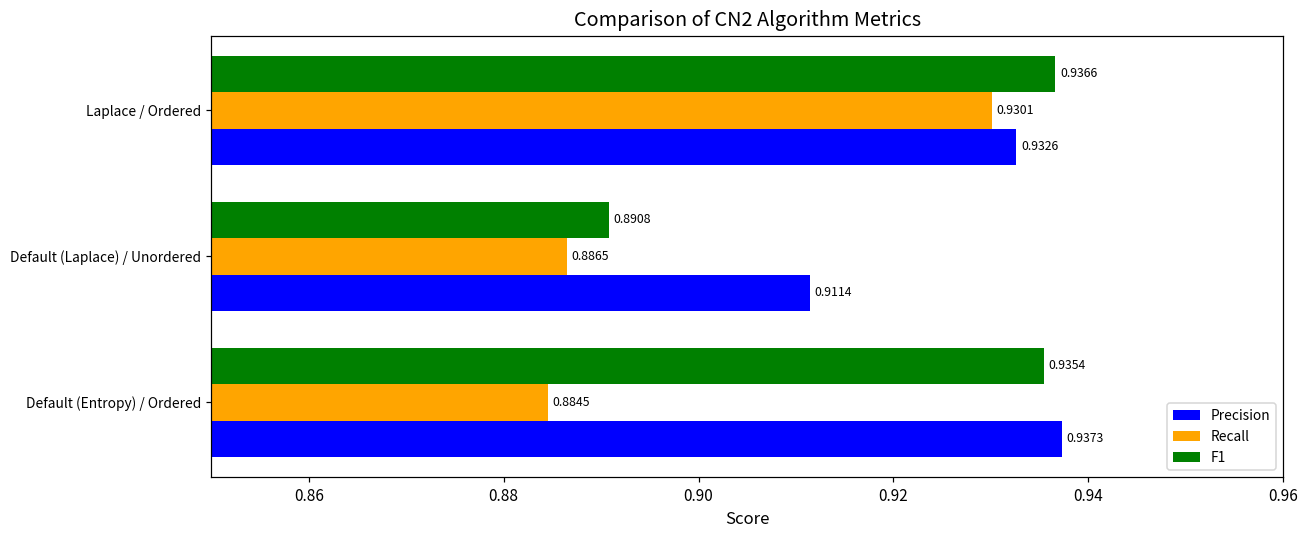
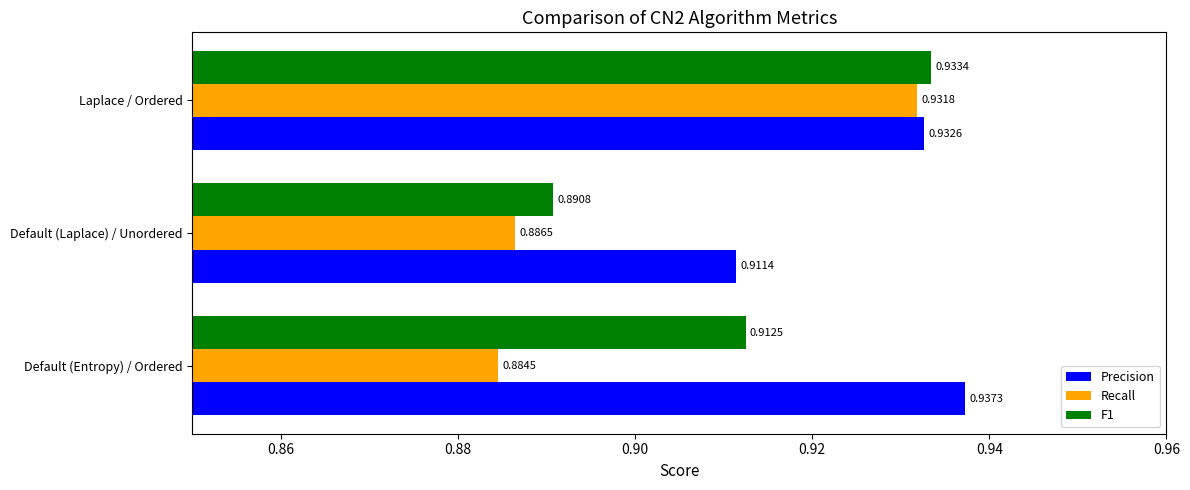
  {
    "Precision": {
      "Laplace / Ordered": 0.9326,
      "Default (Laplace) / Unordered": 0.9114,
      "Default (Entropy) / Ordered": 0.9373
    },
    "Recall": {
-     "Laplace / Ordered": 0.9301,
+     "Laplace / Ordered": 0.9318,
      "Default (Laplace) / Unordered": 0.8865,
      "Default (Entropy) / Ordered": 0.8845
    },
    "F1": {
-     "Laplace / Ordered": 0.9366,
+     "Laplace / Ordered": 0.9334,
      "Default (Laplace) / Unordered": 0.8908,
-     "Default (Entropy) / Ordered": 0.9354
+     "Default (Entropy) / Ordered": 0.9125
    }
  }
